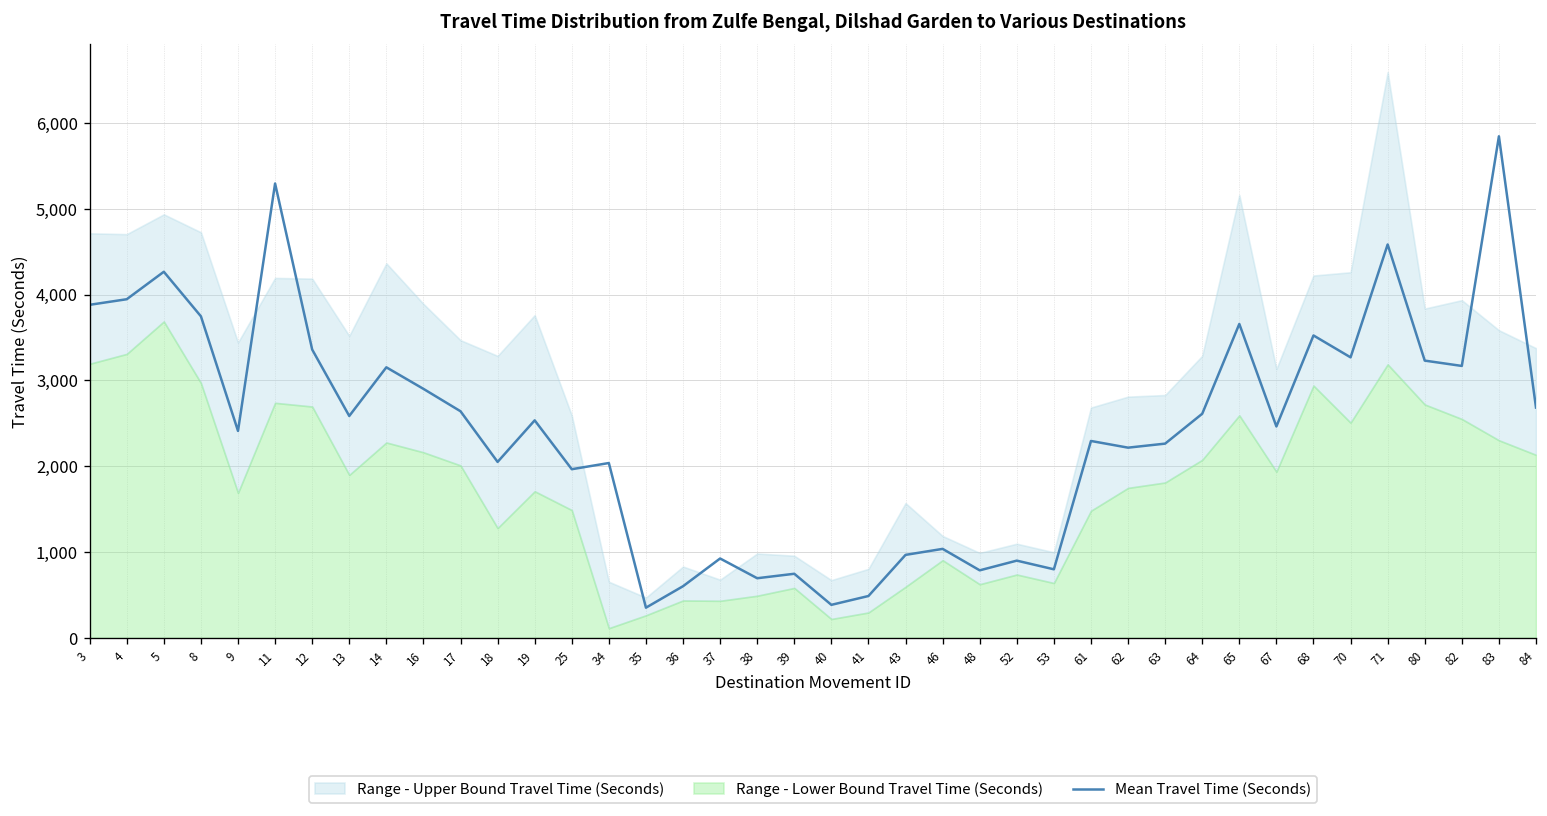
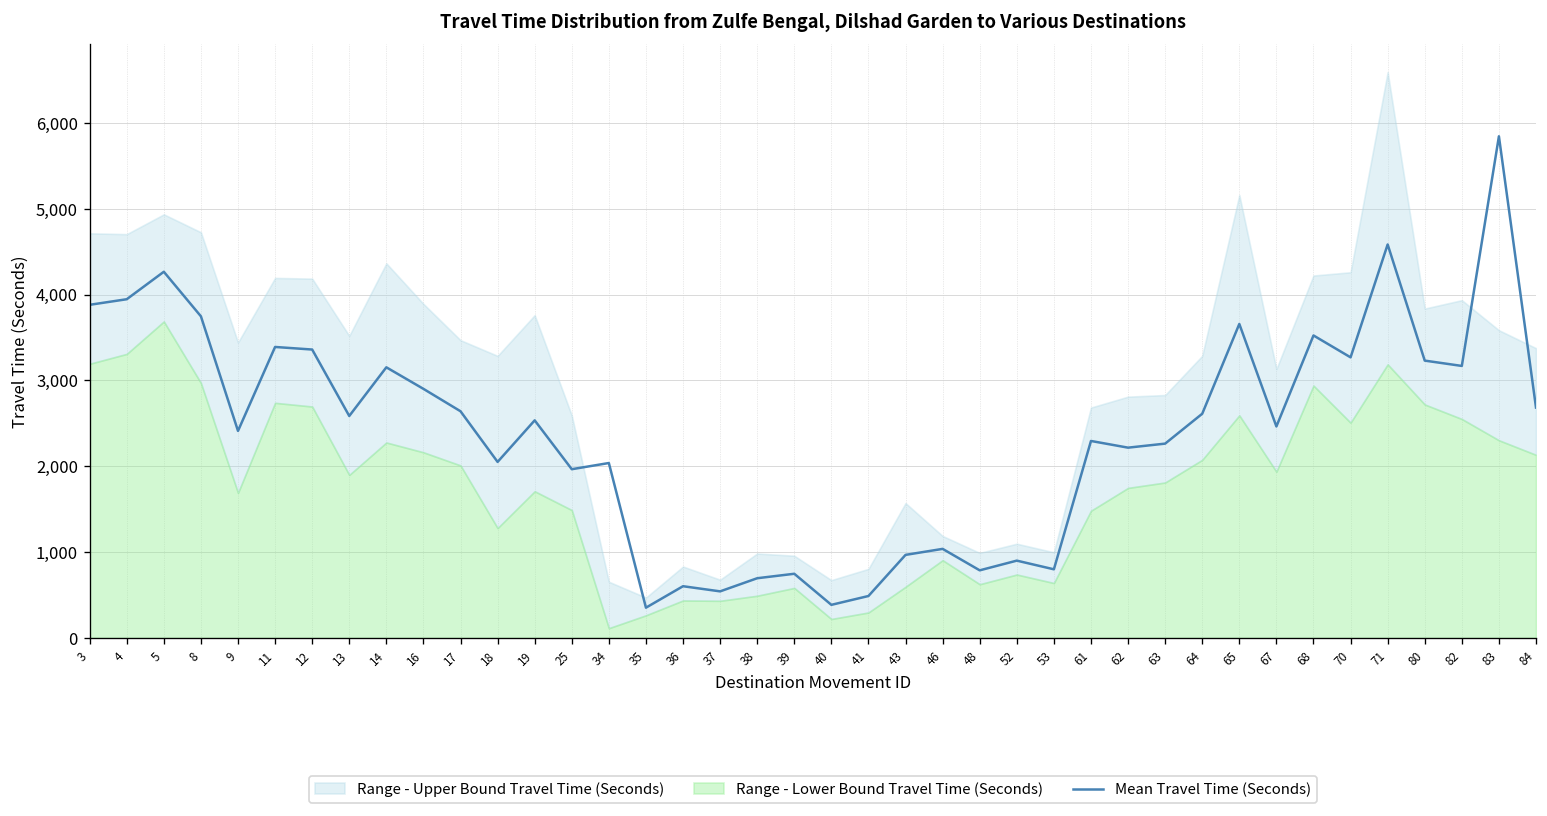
  {
    "Mean Travel Time (Seconds)": {
      "3": "3,900",
      "4": "3,900",
      "5": "4,300",
      "8": "3,700",
      "9": "2,400",
-     "11": "5,300",
+     "11": "3,400",
      "12": "3,400",
      "13": "2,600",
      "14": "3,200",
      "16": "2,900",
      "17": "2,600",
      "18": "2,100",
      "19": "2,500",
      "25": "2,000",
      "34": "2,000",
      "35": "400",
      "36": "600",
-     "37": "900",
+     "37": "500",
      "38": "700",
      "39": "700",
      "40": "400",
      "41": "500",
      "43": "1,000",
      "46": "1,000",
      "48": "800",
      "52": "900",
      "53": "800",
      "61": "2,300",
      "62": "2,200",
      "63": "2,300",
      "64": "2,600",
      "65": "3,700",
      "67": "2,500",
      "68": "3,500",
      "70": "3,300",
      "71": "4,600",
      "80": "3,200",
      "82": "3,200",
      "83": "5,800",
      "84": "2,700"
    }
  }
